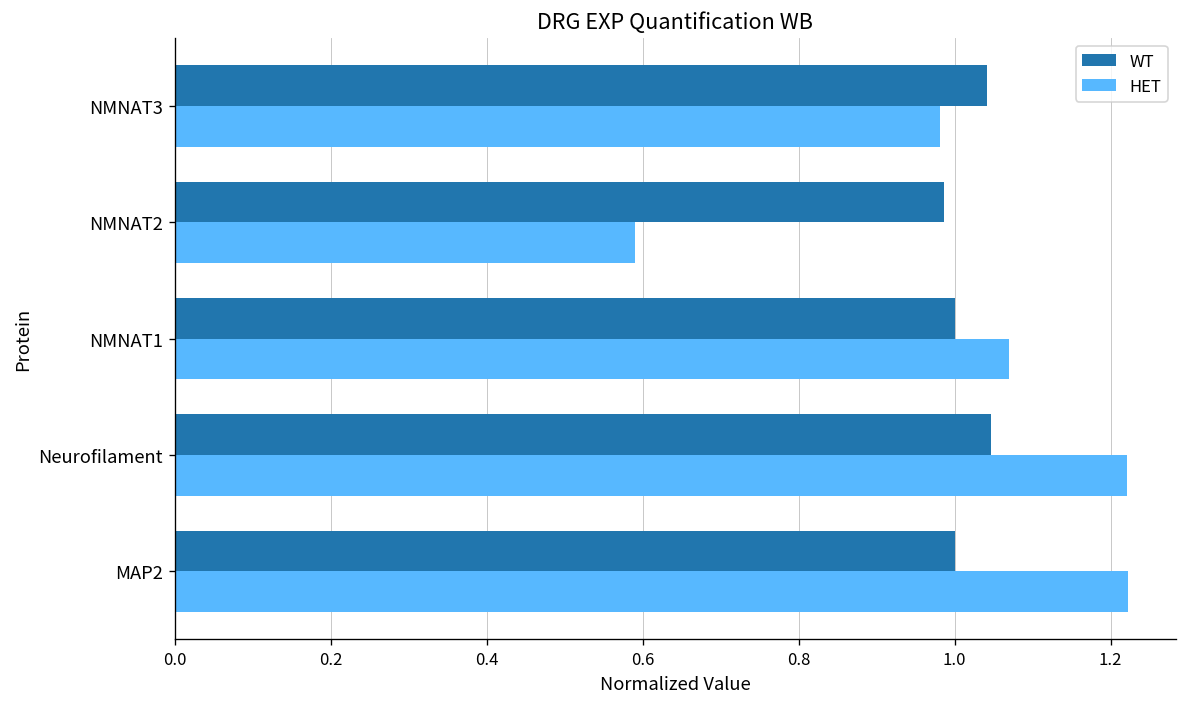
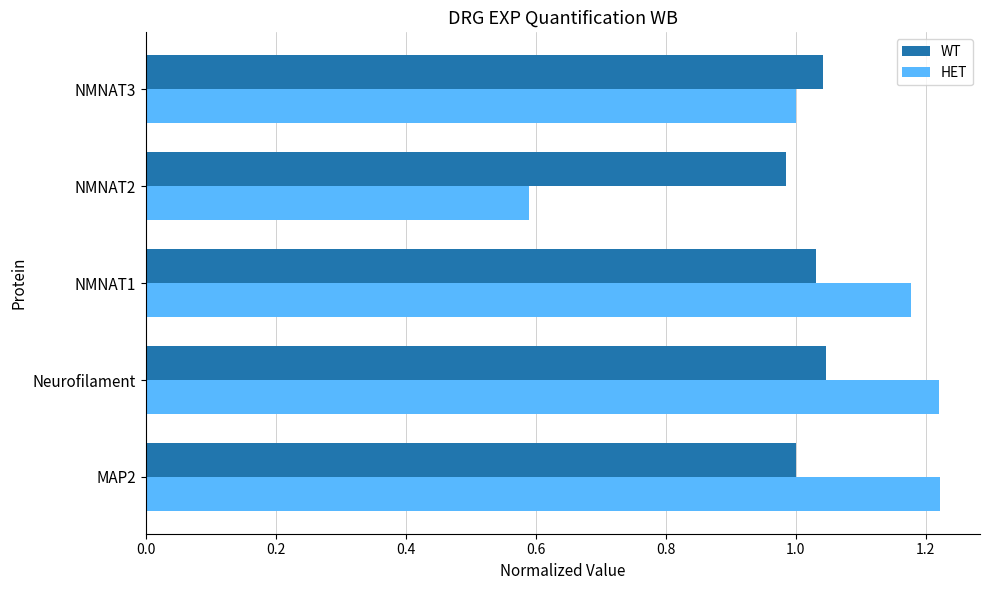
  {
    "WT": {
      "NMNAT3": 1.04,
      "NMNAT2": 0.99,
-     "NMNAT1": 1.00,
+     "NMNAT1": 1.03,
      "Neurofilament": 1.05,
      "MAP2": 1.00
    },
    "HET": {
-     "NMNAT3": 0.98,
+     "NMNAT3": 1.00,
      "NMNAT2": 0.59,
-     "NMNAT1": 1.07,
+     "NMNAT1": 1.18,
      "Neurofilament": 1.22,
      "MAP2": 1.22
    }
  }
